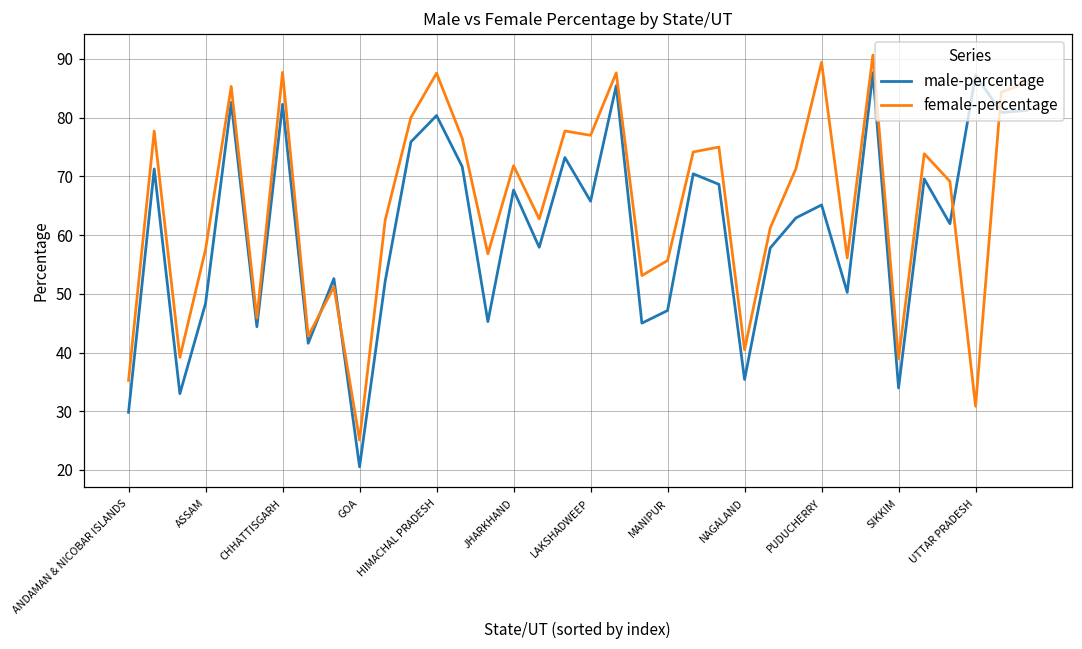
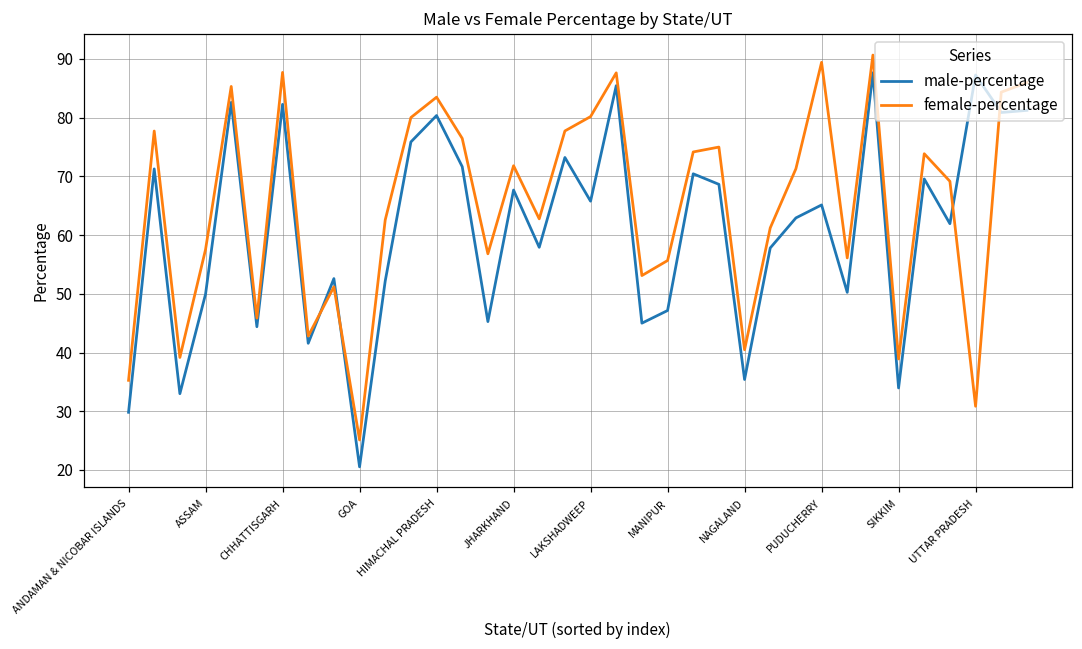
  {
    "male-percentage": {
      "ANDAMAN & NICOBAR ISLANDS": 30,
-     "ASSAM": 48,
+     "ASSAM": 50,
      "CHHATTISGARH": 82,
      "GOA": 21,
      "HIMACHAL PRADESH": 80,
      "JHARKHAND": 68,
      "LAKSHADWEEP": 66,
      "MANIPUR": 47,
      "NAGALAND": 35,
      "PUDUCHERRY": 65,
      "SIKKIM": 34
    },
    "female-percentage": {
      "ANDAMAN & NICOBAR ISLANDS": 35,
      "ASSAM": 58,
      "CHHATTISGARH": 88,
      "GOA": 25,
-     "HIMACHAL PRADESH": 88,
+     "HIMACHAL PRADESH": 83,
      "JHARKHAND": 72,
-     "LAKSHADWEEP": 77,
+     "LAKSHADWEEP": 80,
      "MANIPUR": 56,
      "NAGALAND": 40,
      "PUDUCHERRY": 89,
      "SIKKIM": 39,
      "UTTAR PRADESH": 31
    }
  }
